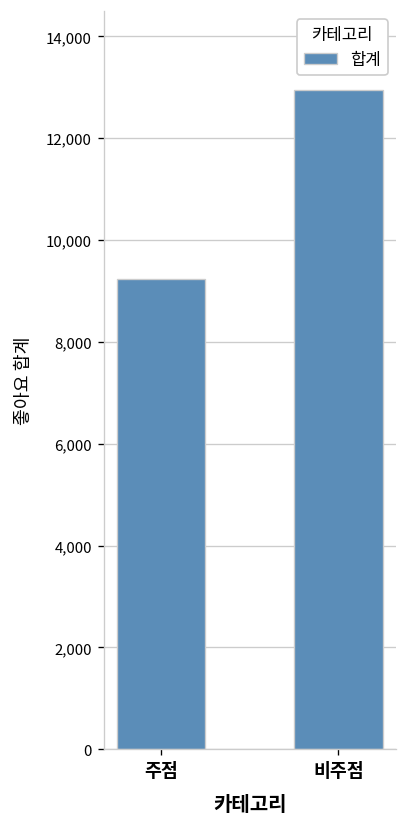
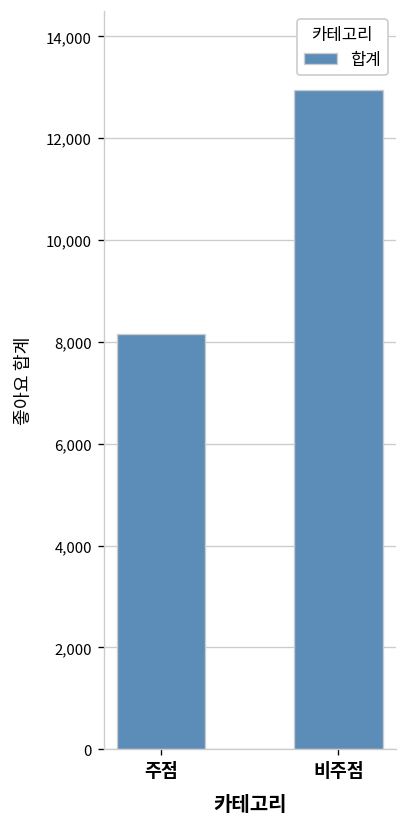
  {
-   "주점": "9,200",
+   "주점": "8,200",
    "비주점": "12,900"
  }
